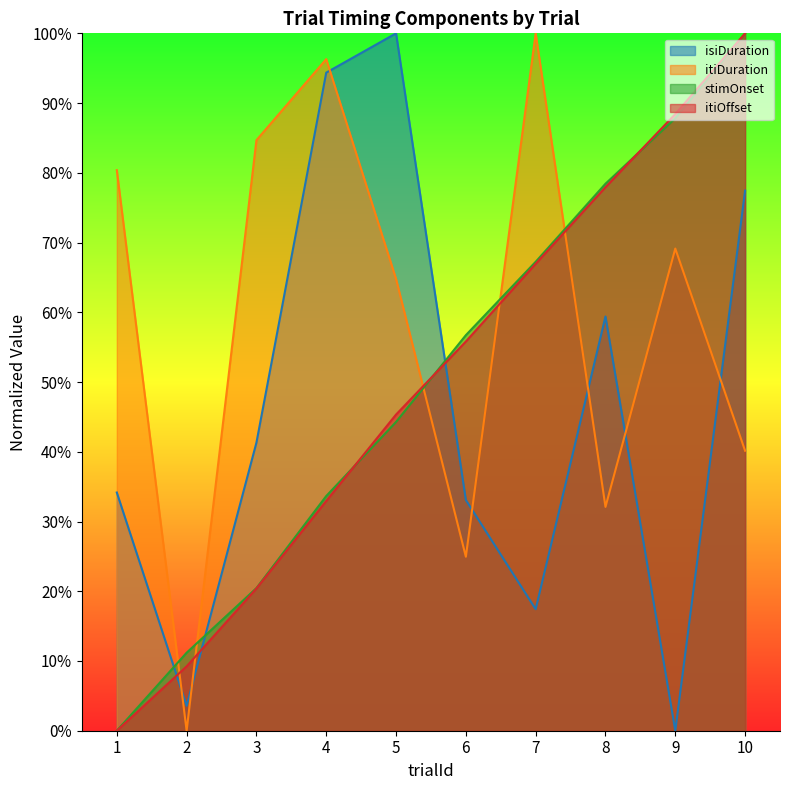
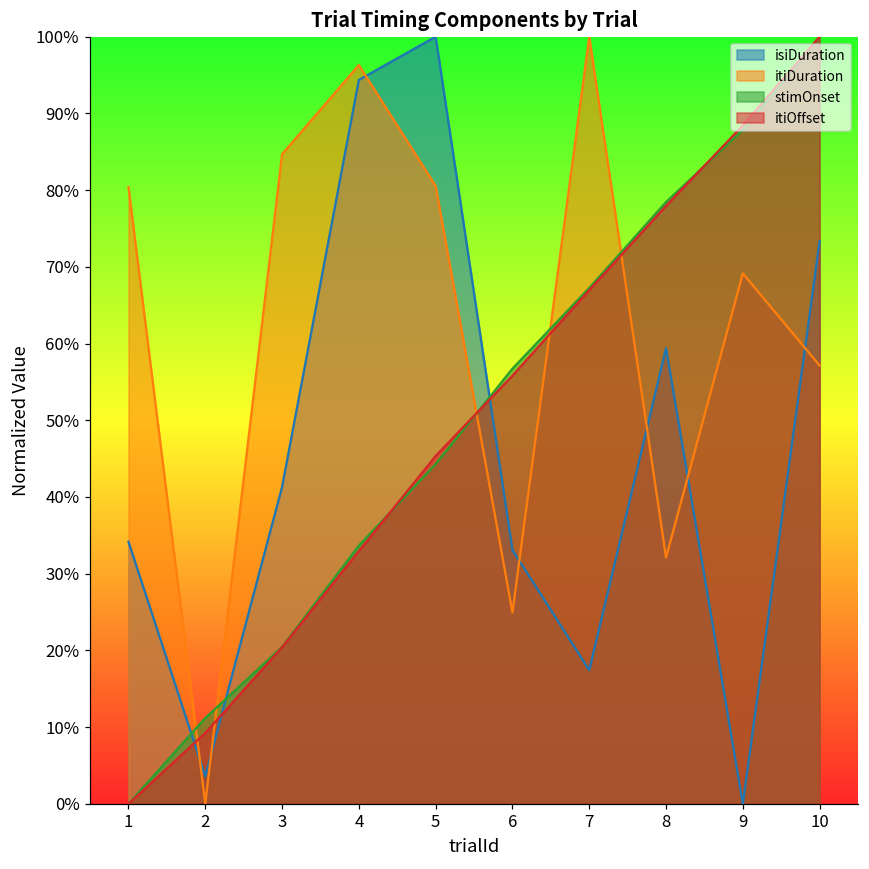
  {
    "isiDuration": {
      "1": "34%",
      "2": "4%",
      "3": "41%",
      "4": "94%",
      "5": "100%",
      "6": "33%",
      "7": "17%",
      "8": "59%",
      "9": "0%",
-     "10": "77%"
+     "10": "73%"
    },
    "itiDuration": {
      "1": "80%",
      "2": "0%",
      "3": "85%",
      "4": "96%",
-     "5": "65%",
+     "5": "81%",
      "6": "25%",
      "7": "100%",
      "8": "32%",
      "9": "69%",
-     "10": "40%"
+     "10": "57%"
    },
    "stimOnset": {
      "2": "11%",
      "4": "34%",
      "5": "44%",
      "6": "57%",
      "8": "78%"
    },
    "itiOffset": {
      "2": "9%",
      "4": "33%",
      "5": "45%",
      "6": "56%",
      "8": "78%"
    }
  }
